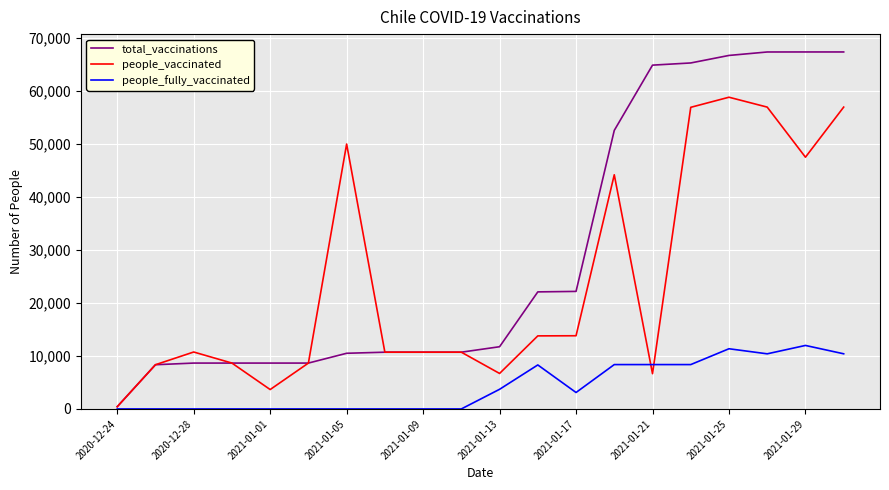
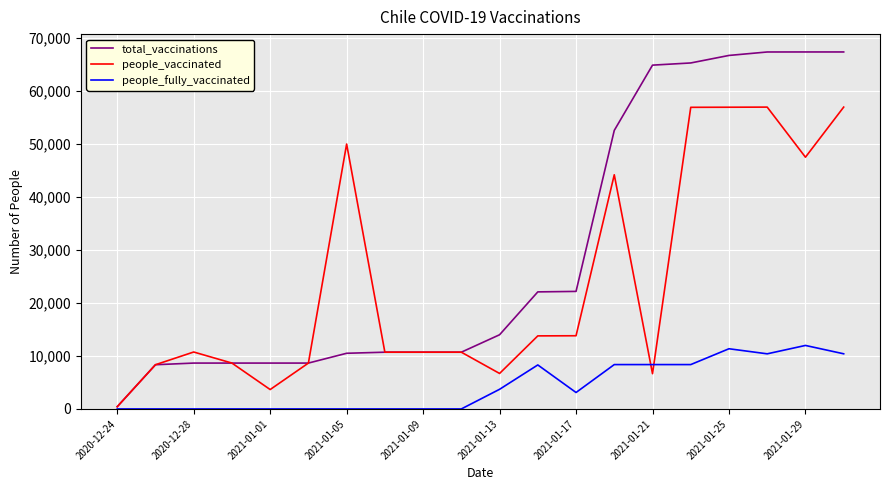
  {
    "total_vaccinations": {
      "2020-12-28": "9,000",
      "2021-01-01": "9,000",
      "2021-01-05": "10,000",
-     "2021-01-13": "12,000",
+     "2021-01-13": "14,000",
      "2021-01-17": "22,000",
      "2021-01-21": "65,000",
      "2021-01-25": "67,000",
      "2021-01-29": "67,000"
    },
    "people_vaccinated": {
      "2020-12-28": "11,000",
      "2021-01-01": "4,000",
      "2021-01-05": "50,000",
      "2021-01-13": "7,000",
      "2021-01-17": "14,000",
      "2021-01-21": "7,000",
-     "2021-01-25": "59,000",
+     "2021-01-25": "57,000",
      "2021-01-29": "47,000"
    },
    "people_fully_vaccinated": {
      "2020-12-28": "0",
      "2021-01-01": "0",
      "2021-01-05": "0",
      "2021-01-09": "0",
      "2021-01-13": "4,000",
      "2021-01-17": "3,000",
      "2021-01-21": "8,000",
      "2021-01-25": "11,000",
      "2021-01-29": "12,000"
    }
  }
